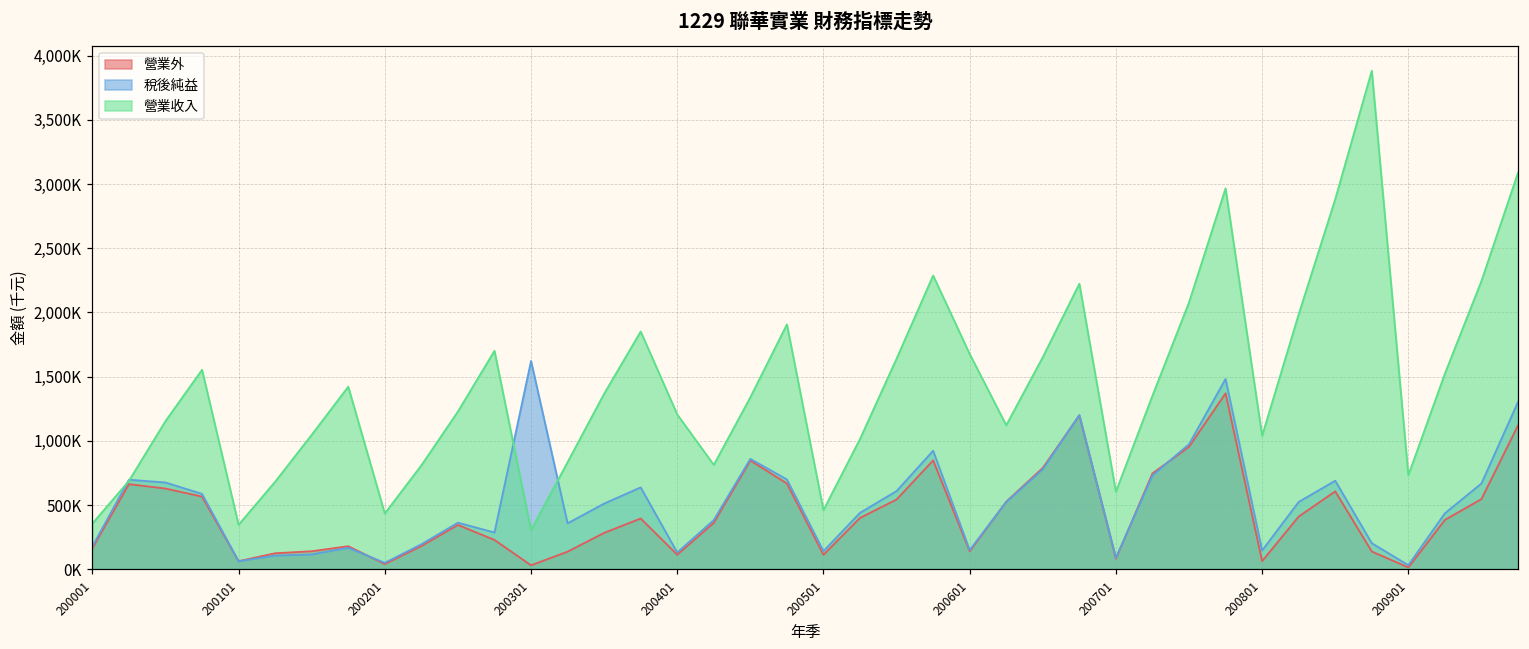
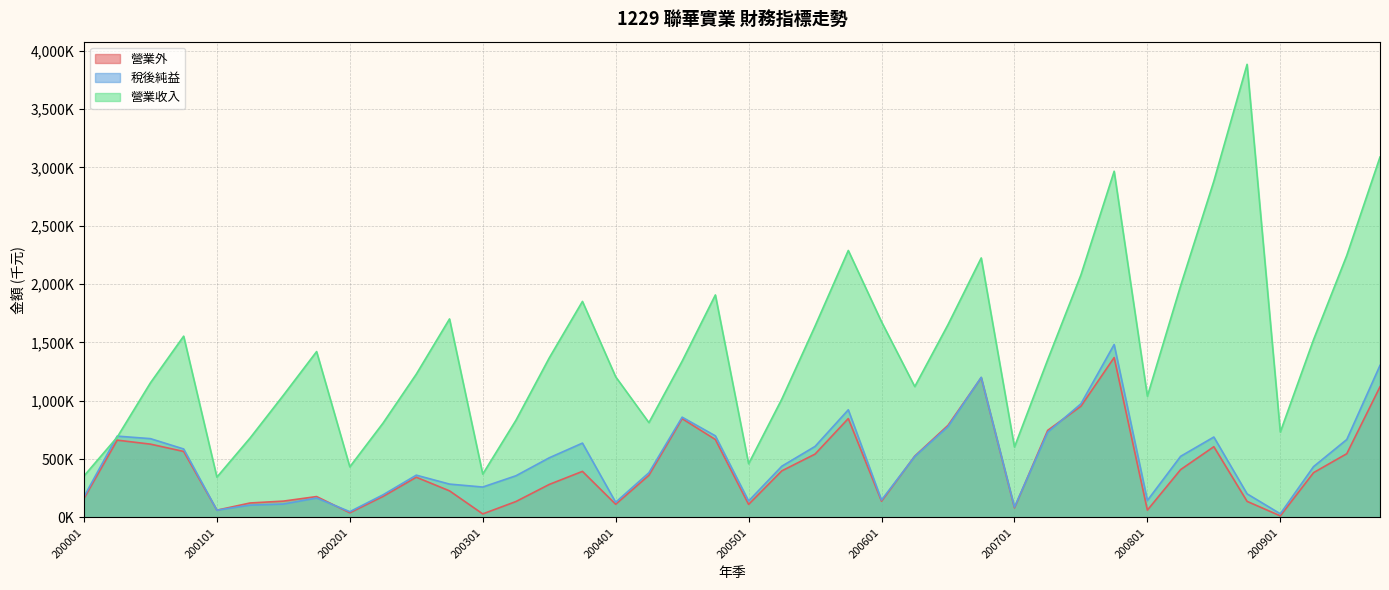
  {
    "營業外": {
      "200301": "30,000",
      "200501": "110,000",
      "200801": "60,000"
    },
    "稅後純益": {
-     "200301": "1,620,000",
+     "200301": "260,000",
      "200501": "140,000",
      "200801": "150,000"
    },
    "營業收入": {
      "200001": "360,000",
      "200101": "350,000",
      "200201": "430,000",
-     "200301": "300,000",
+     "200301": "370,000",
      "200401": "1,210,000",
      "200501": "460,000",
      "200601": "1,680,000",
      "200701": "600,000",
      "200801": "1,040,000",
      "200901": "730,000"
    }
  }
